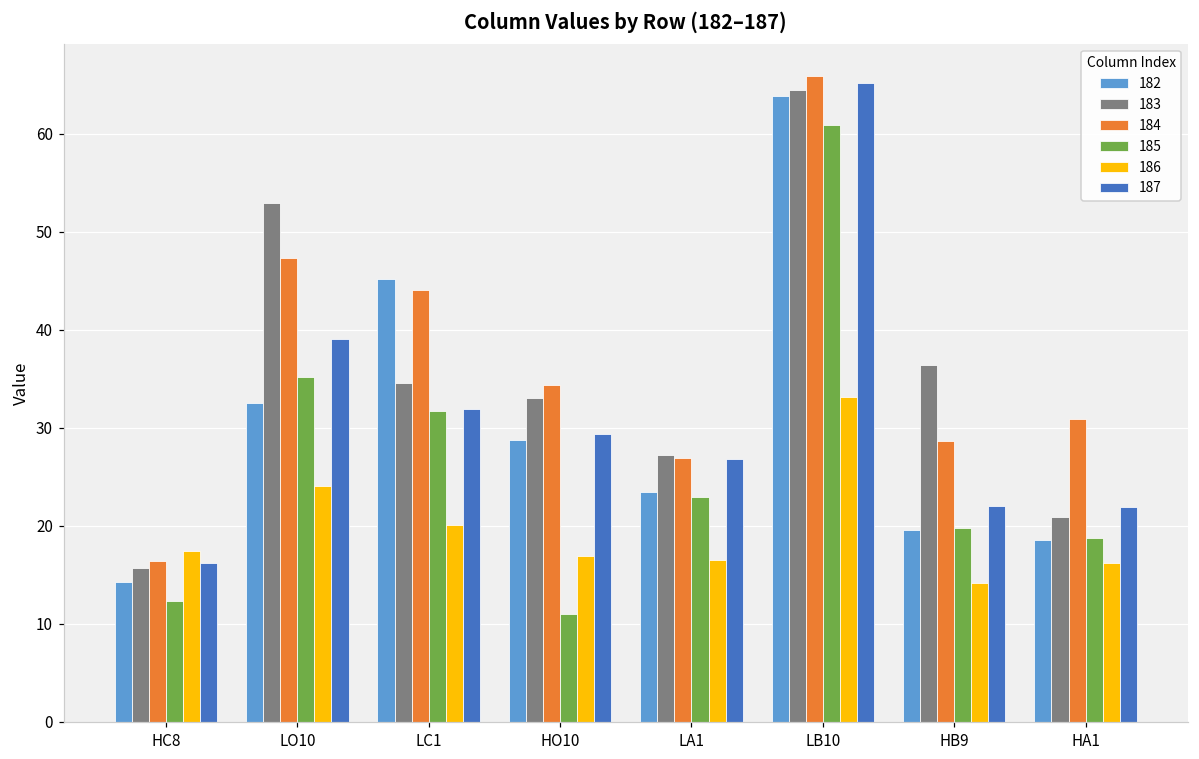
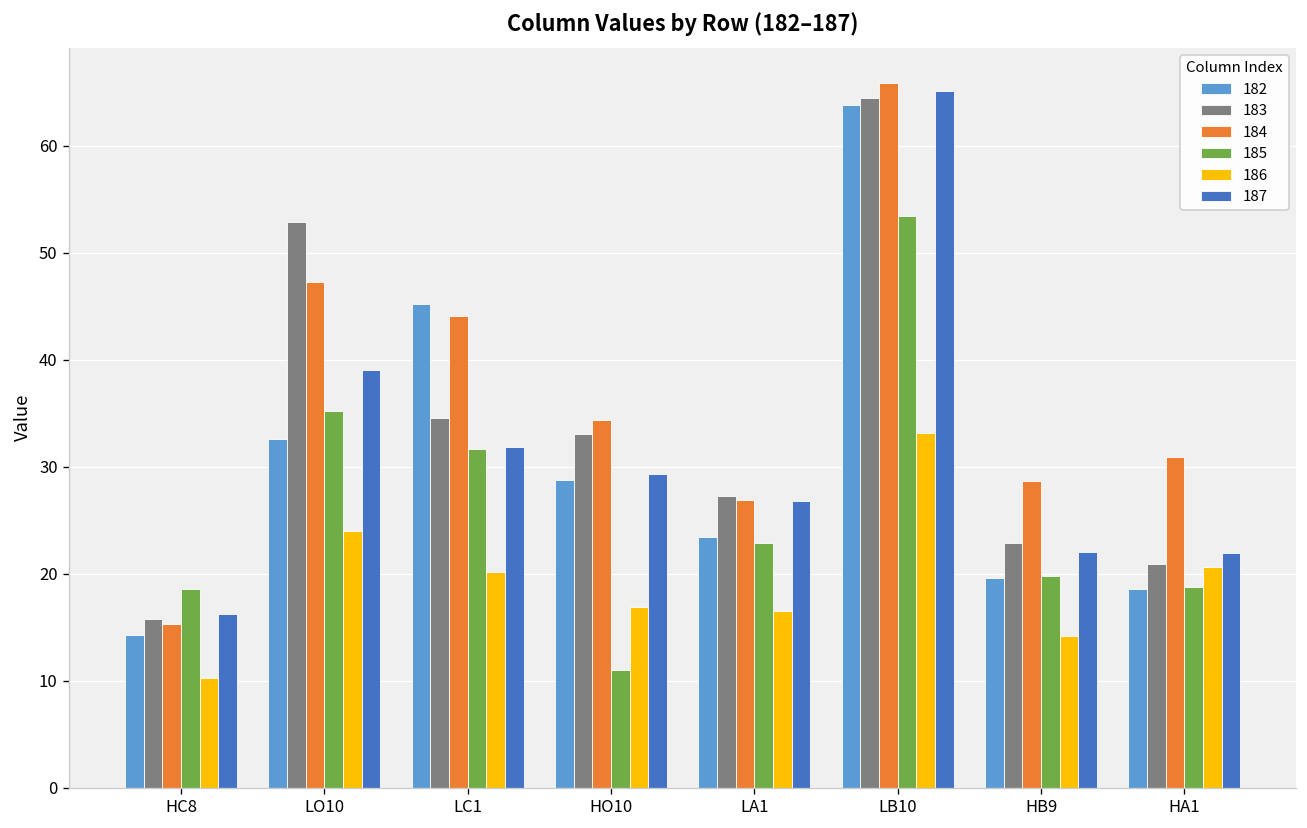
  {
    "183": {
      "HC8": 16,
      "LO10": 53,
      "LC1": 35,
      "HO10": 33,
      "LA1": 27,
      "LB10": 64,
-     "HB9": 36,
+     "HB9": 23,
      "HA1": 21
    },
    "184": {
-     "HC8": 16,
+     "HC8": 15,
      "LO10": 47,
      "LC1": 44,
      "HO10": 34,
      "LA1": 27,
      "LB10": 66,
      "HB9": 29,
      "HA1": 31
    },
    "185": {
-     "HC8": 12,
+     "HC8": 19,
      "LO10": 35,
      "LC1": 32,
      "HO10": 11,
      "LA1": 23,
-     "LB10": 61,
+     "LB10": 53,
      "HB9": 20,
      "HA1": 19
    },
    "186": {
-     "HC8": 17,
+     "HC8": 10,
      "LO10": 24,
      "LC1": 20,
      "HO10": 17,
      "LA1": 17,
      "LB10": 33,
      "HB9": 14,
-     "HA1": 16
+     "HA1": 21
    }
  }
